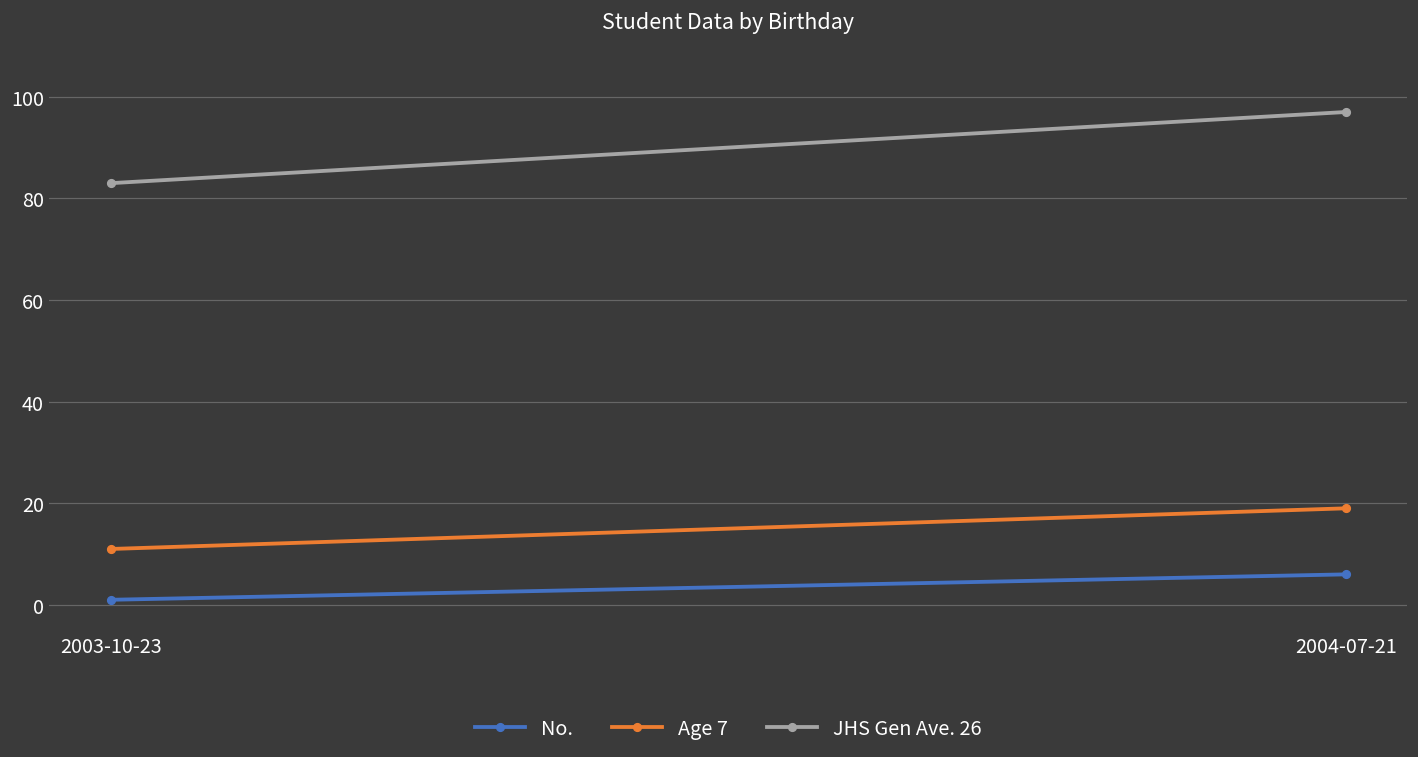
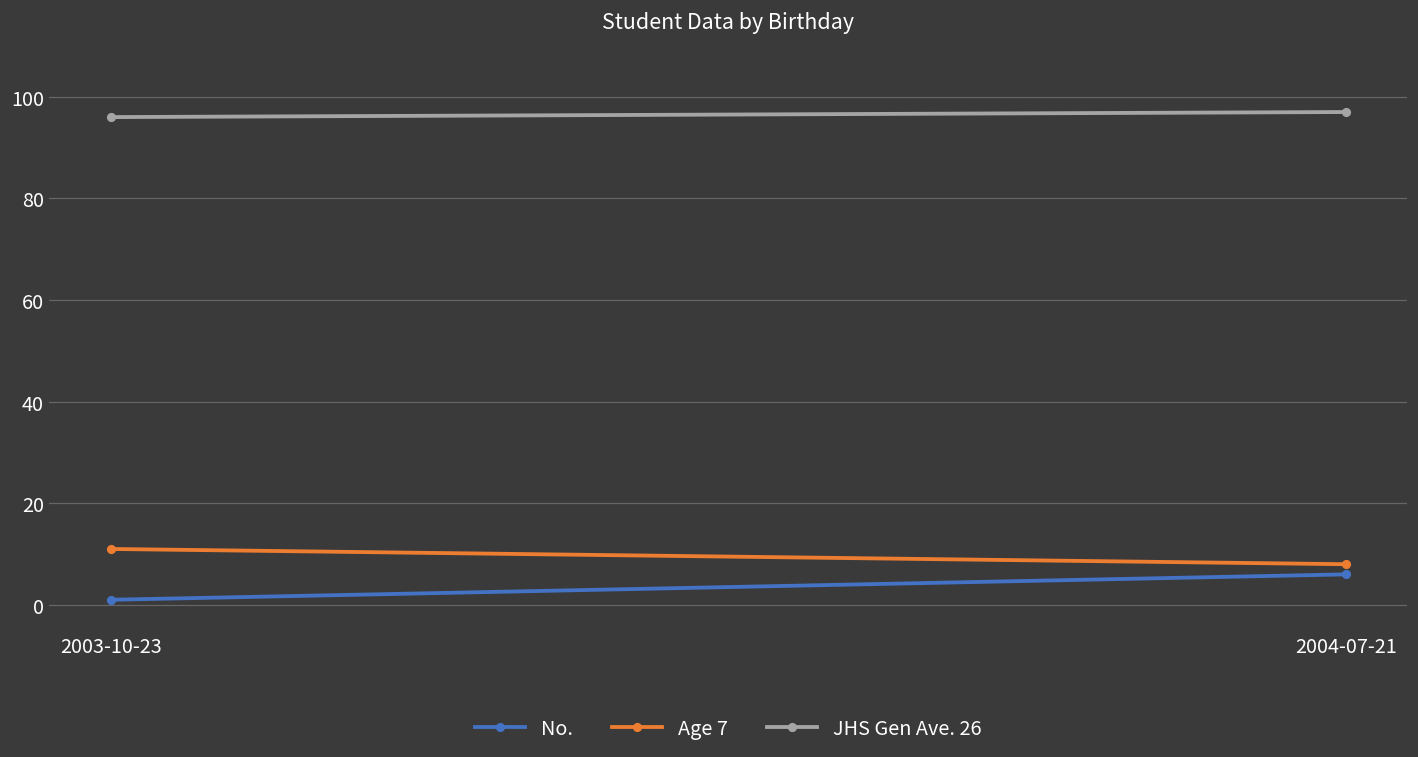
  {
    "No.": {
      "2003-10-23": 1,
      "2004-07-21": 6
    },
    "Age 7": {
      "2003-10-23": 11,
-     "2004-07-21": 19
+     "2004-07-21": 8
    },
    "JHS Gen Ave. 26": {
-     "2003-10-23": 83,
+     "2003-10-23": 96,
      "2004-07-21": 97
    }
  }
